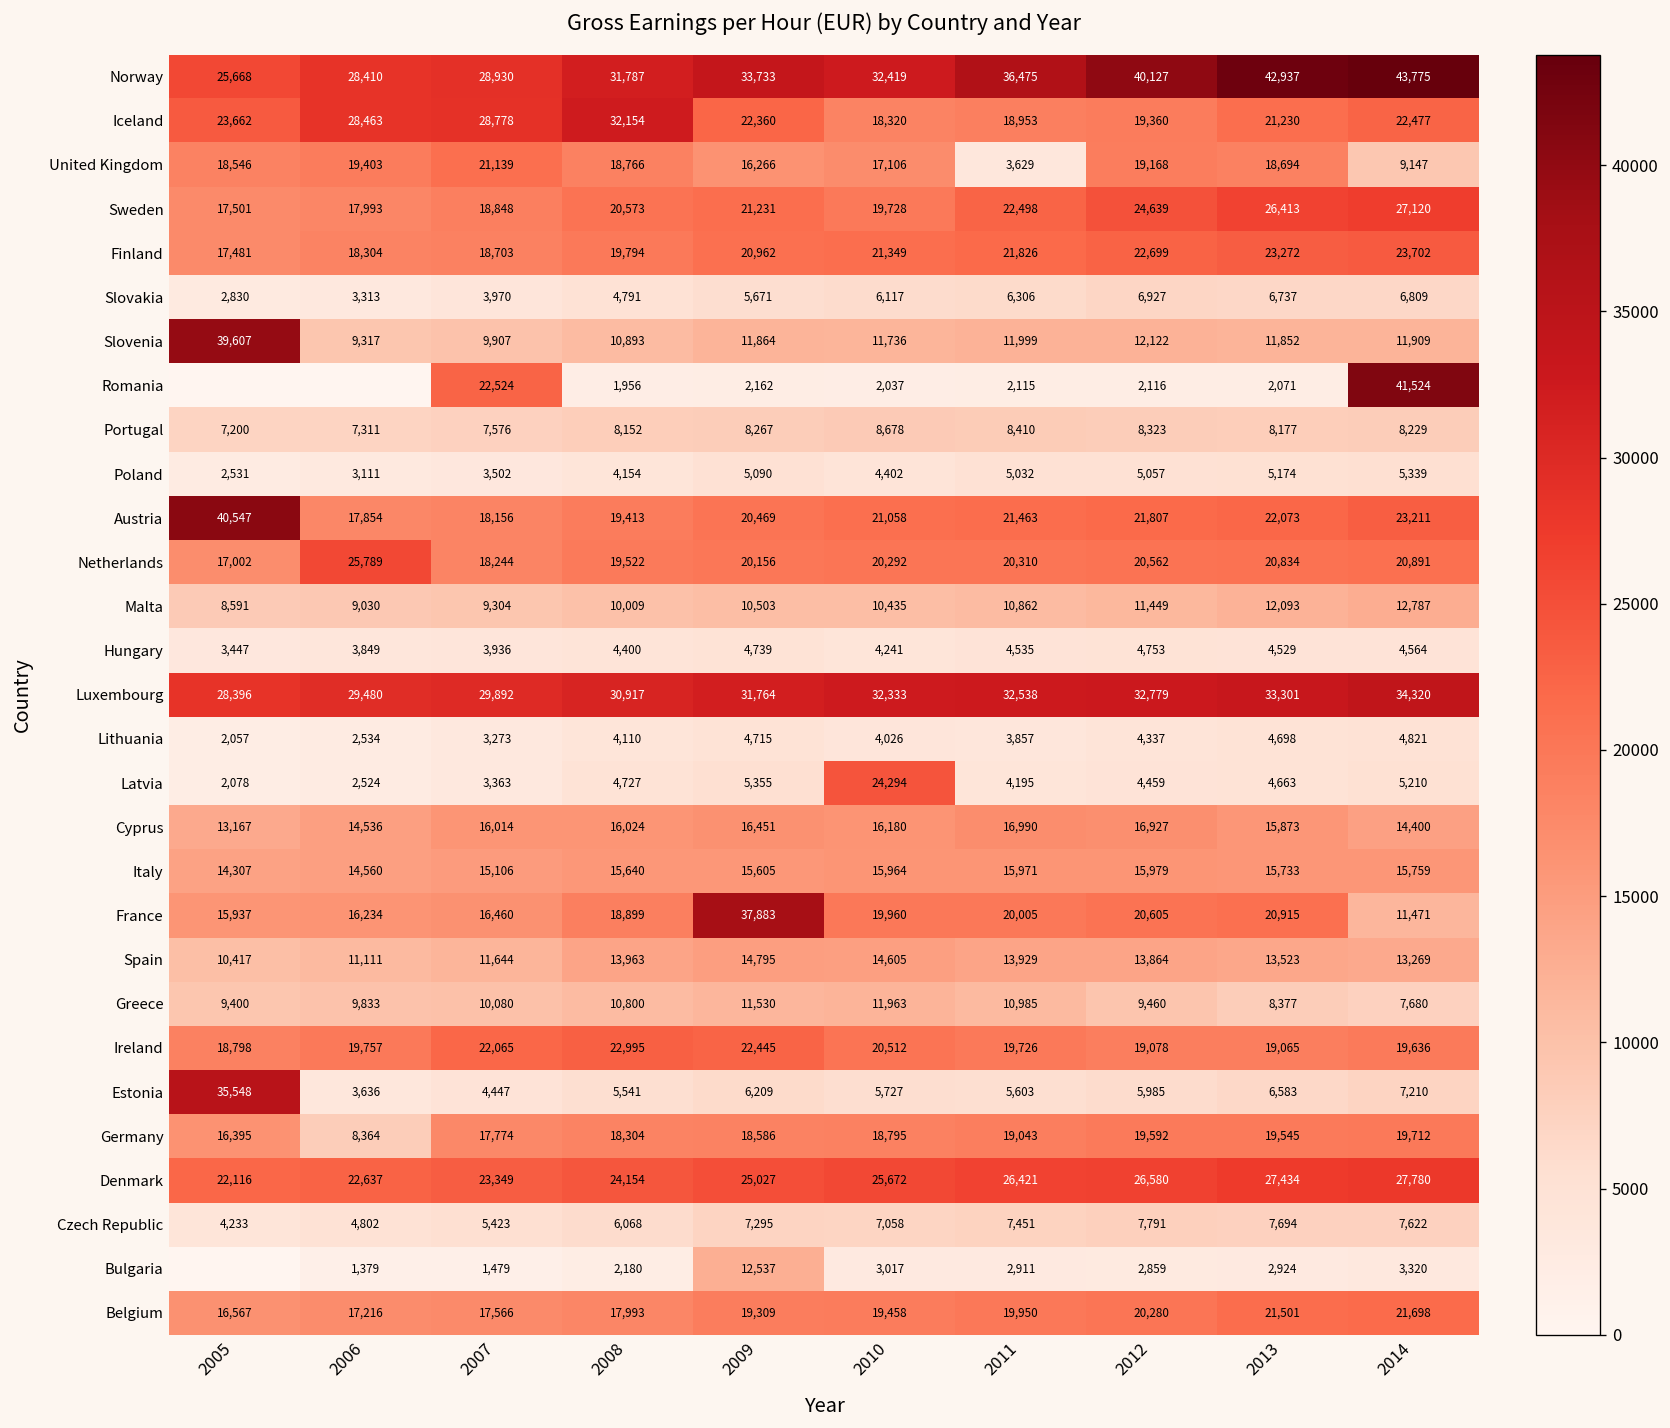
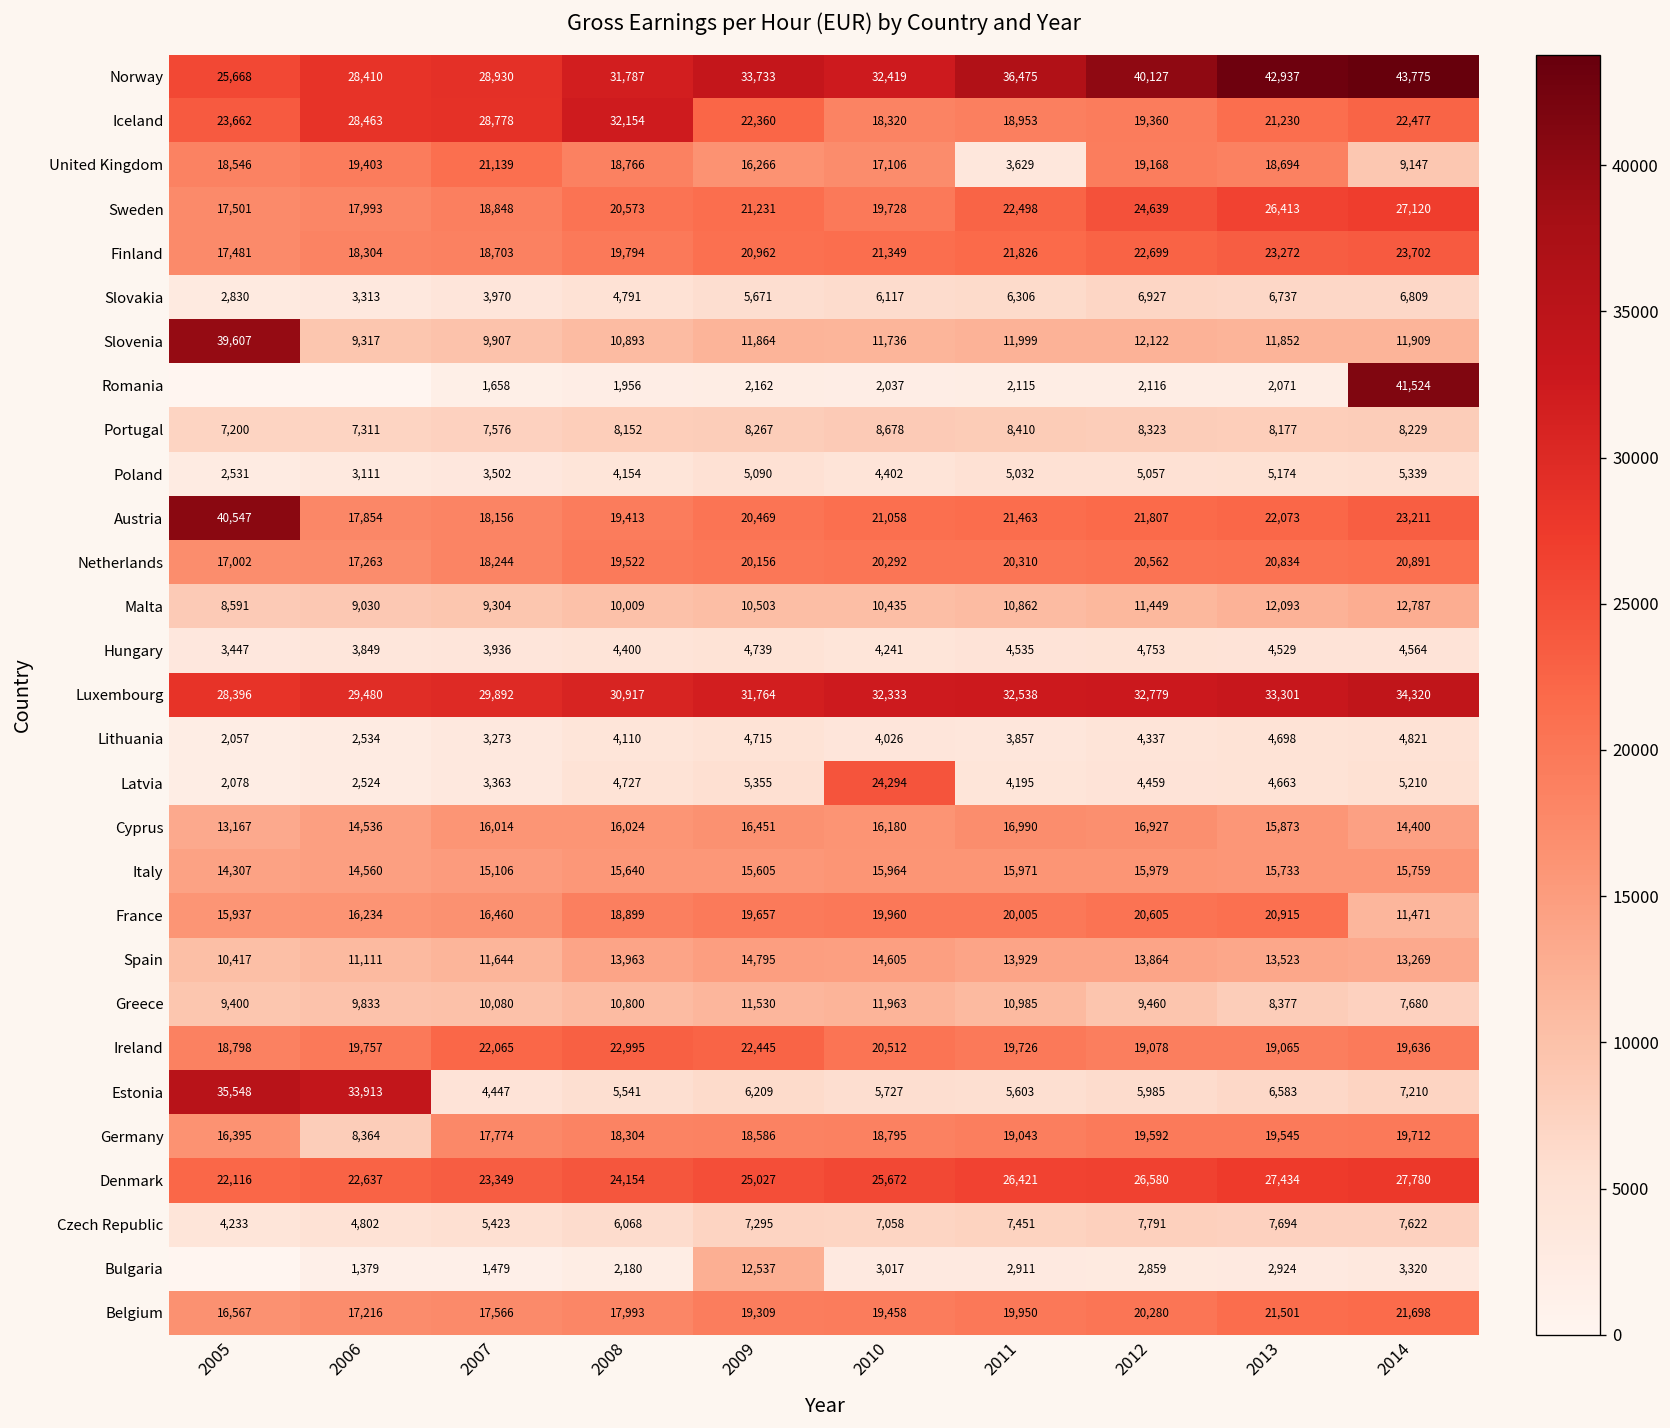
  {
    "Romania": {
-     "2007": "22,524",
+     "2007": "1,658",
      "2008": "1,956",
      "2009": "2,162",
      "2010": "2,037",
      "2011": "2,115",
      "2012": "2,116",
      "2013": "2,071",
      "2014": "41,524"
    },
    "Netherlands": {
      "2005": "17,002",
-     "2006": "25,789",
+     "2006": "17,263",
      "2007": "18,244",
      "2008": "19,522",
      "2009": "20,156",
      "2010": "20,292",
      "2011": "20,310",
      "2012": "20,562",
      "2013": "20,834",
      "2014": "20,891"
    },
    "France": {
      "2005": "15,937",
      "2006": "16,234",
      "2007": "16,460",
      "2008": "18,899",
-     "2009": "37,883",
+     "2009": "19,657",
      "2010": "19,960",
      "2011": "20,005",
      "2012": "20,605",
      "2013": "20,915",
      "2014": "11,471"
    },
    "Estonia": {
      "2005": "35,548",
-     "2006": "3,636",
+     "2006": "33,913",
      "2007": "4,447",
      "2008": "5,541",
      "2009": "6,209",
      "2010": "5,727",
      "2011": "5,603",
      "2012": "5,985",
      "2013": "6,583",
      "2014": "7,210"
    }
  }
